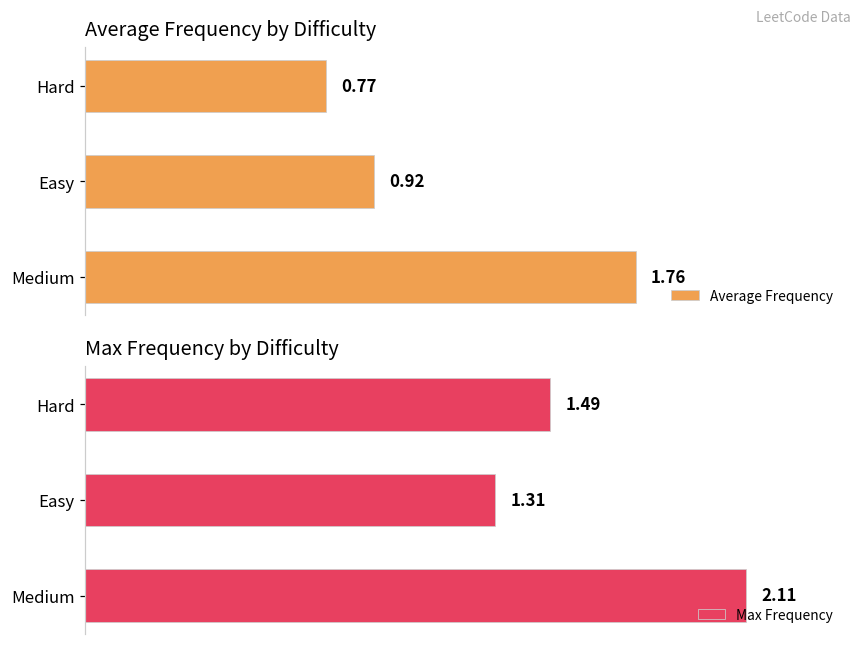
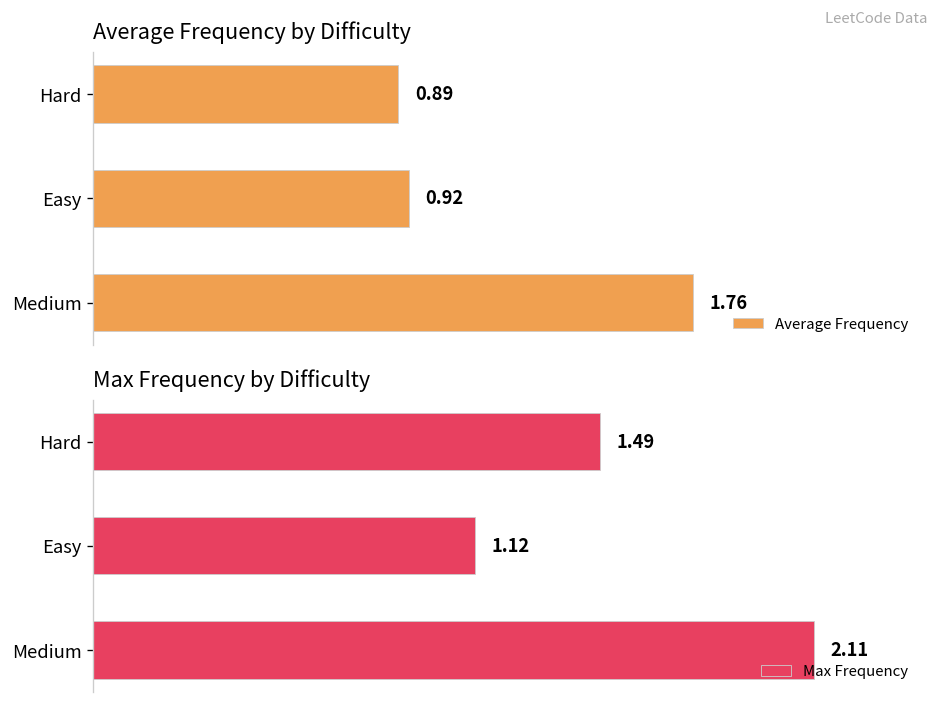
  {
    "Average Frequency by Difficulty": {
-     "Hard": 0.77,
+     "Hard": 0.89,
      "Easy": 0.92,
      "Medium": 1.76
    },
    "Max Frequency by Difficulty": {
      "Hard": 1.49,
-     "Easy": 1.31,
+     "Easy": 1.12,
      "Medium": 2.11
    }
  }
